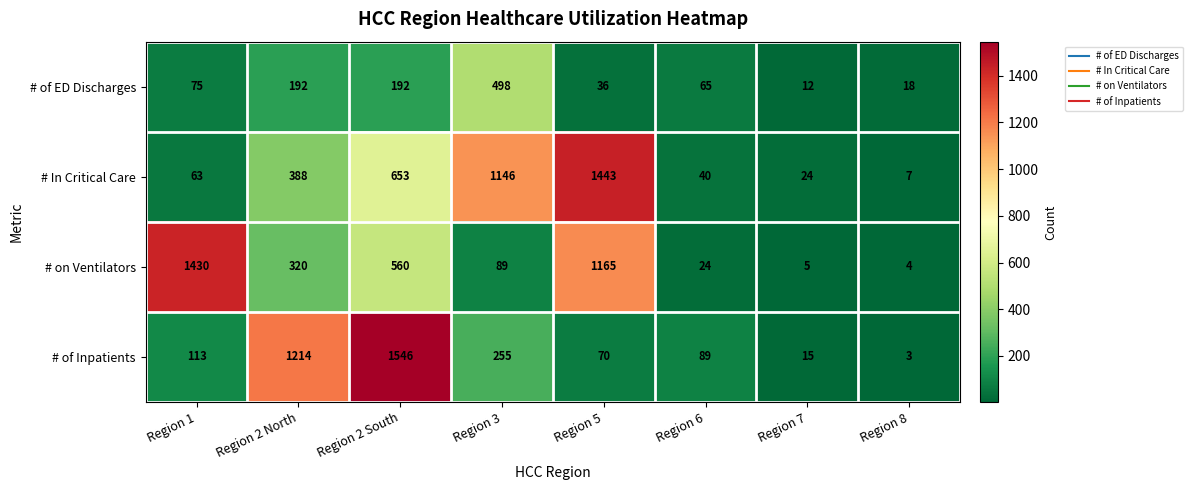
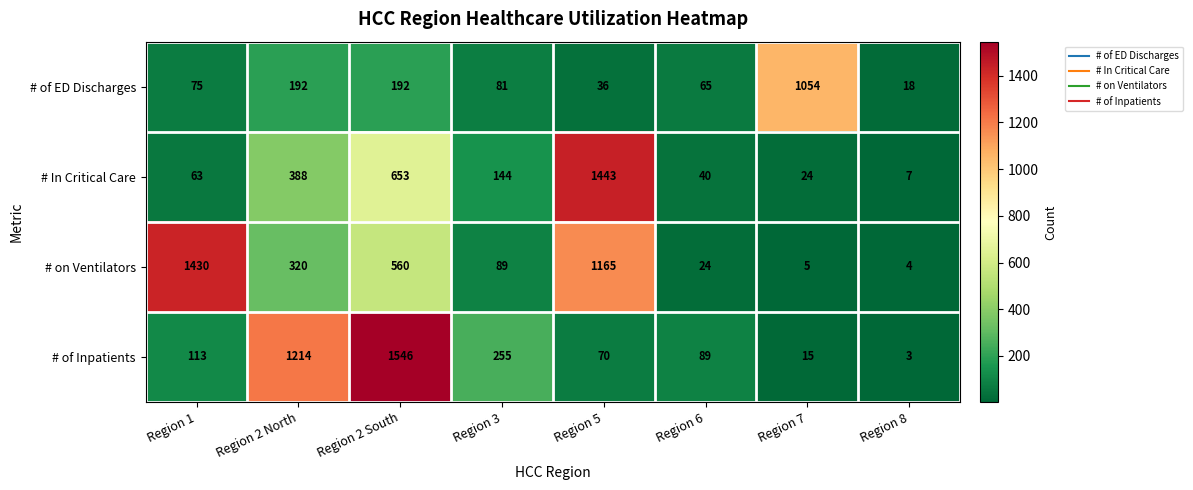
  {
    "# of ED Discharges": {
      "Region 1": 75,
      "Region 2 North": 192,
      "Region 2 South": 192,
-     "Region 3": 498,
+     "Region 3": 81,
      "Region 5": 36,
      "Region 6": 65,
-     "Region 7": 12,
+     "Region 7": 1054,
      "Region 8": 18
    },
    "# In Critical Care": {
      "Region 1": 63,
      "Region 2 North": 388,
      "Region 2 South": 653,
-     "Region 3": 1146,
+     "Region 3": 144,
      "Region 5": 1443,
      "Region 6": 40,
      "Region 7": 24,
      "Region 8": 7
    },
    "# on Ventilators": {
      "Region 1": 1430,
      "Region 2 North": 320,
      "Region 2 South": 560,
      "Region 3": 89,
      "Region 5": 1165,
      "Region 6": 24,
      "Region 7": 5,
      "Region 8": 4
    },
    "# of Inpatients": {
      "Region 1": 113,
      "Region 2 North": 1214,
      "Region 2 South": 1546,
      "Region 3": 255,
      "Region 5": 70,
      "Region 6": 89,
      "Region 7": 15,
      "Region 8": 3
    }
  }
